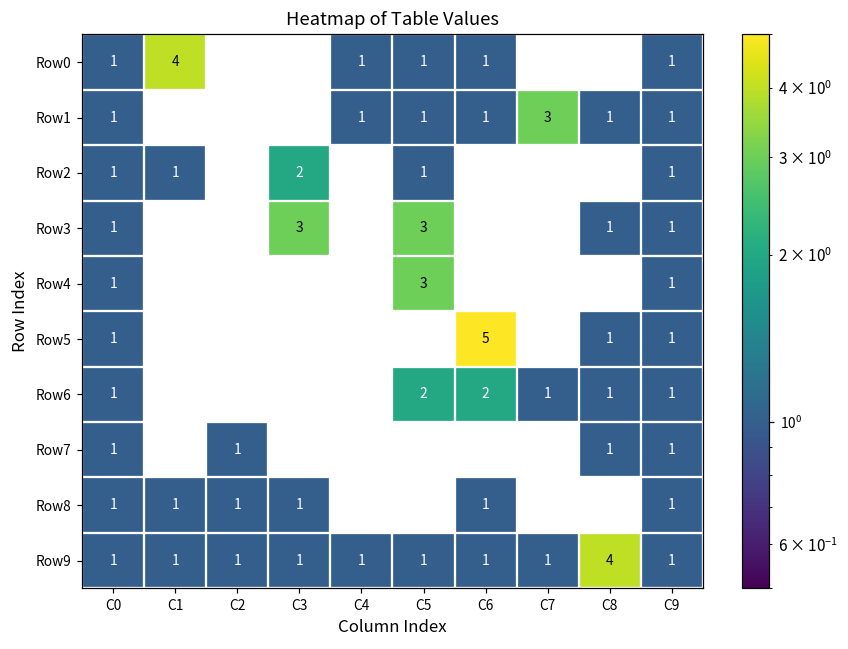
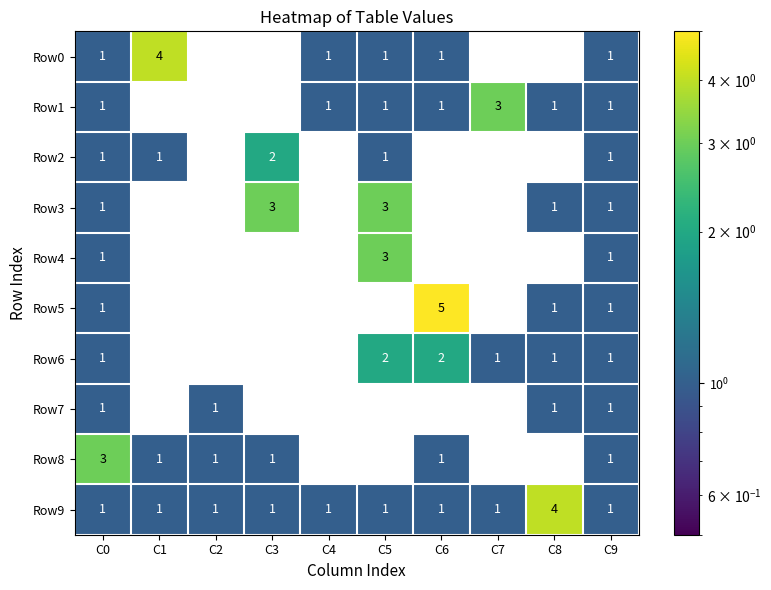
  {
    "Row0": {
      "C0": 1,
      "C1": 4,
      "C4": 1,
      "C5": 1,
      "C6": 1,
      "C9": 1
    },
    "Row1": {
      "C0": 1,
      "C4": 1,
      "C5": 1,
      "C6": 1,
      "C7": 3,
      "C8": 1,
      "C9": 1
    },
    "Row2": {
      "C0": 1,
      "C1": 1,
      "C3": 2,
      "C5": 1,
      "C9": 1
    },
    "Row3": {
      "C0": 1,
      "C3": 3,
      "C5": 3,
      "C8": 1,
      "C9": 1
    },
    "Row4": {
      "C0": 1,
      "C5": 3,
      "C9": 1
    },
    "Row5": {
      "C0": 1,
      "C6": 5,
      "C8": 1,
      "C9": 1
    },
    "Row6": {
      "C0": 1,
      "C5": 2,
      "C6": 2,
      "C7": 1,
      "C8": 1,
      "C9": 1
    },
    "Row7": {
      "C0": 1,
      "C2": 1,
      "C8": 1,
      "C9": 1
    },
    "Row8": {
-     "C0": 1,
+     "C0": 3,
      "C1": 1,
      "C2": 1,
      "C3": 1,
      "C6": 1,
      "C9": 1
    },
    "Row9": {
      "C0": 1,
      "C1": 1,
      "C2": 1,
      "C3": 1,
      "C4": 1,
      "C5": 1,
      "C6": 1,
      "C7": 1,
      "C8": 4,
      "C9": 1
    }
  }
